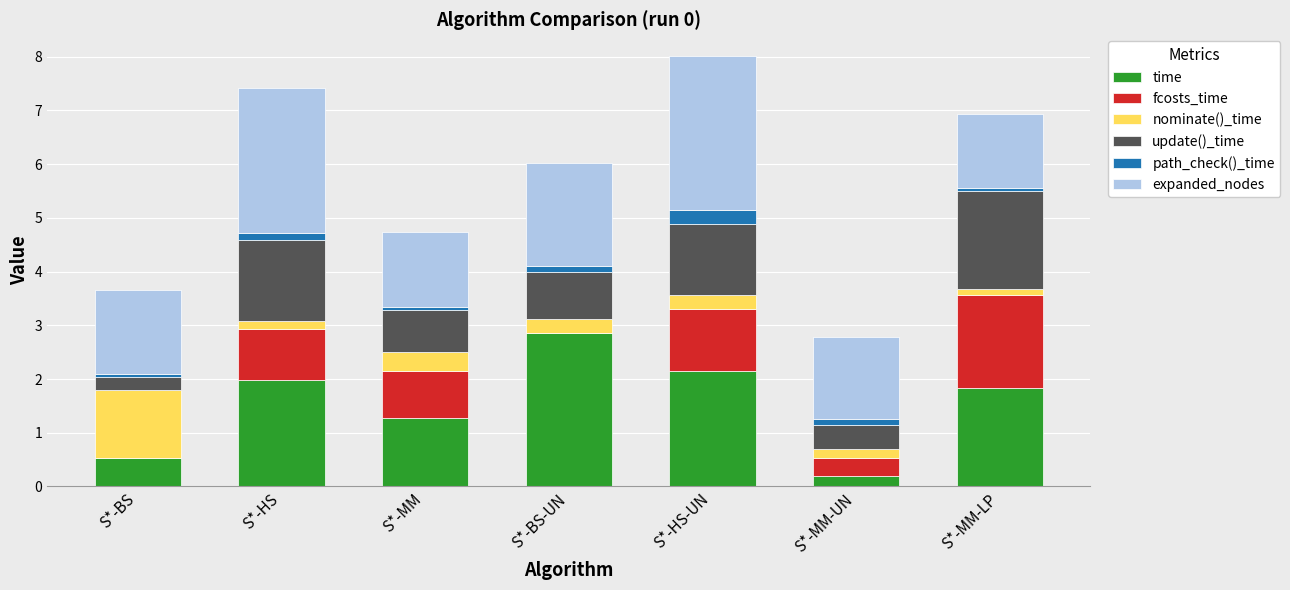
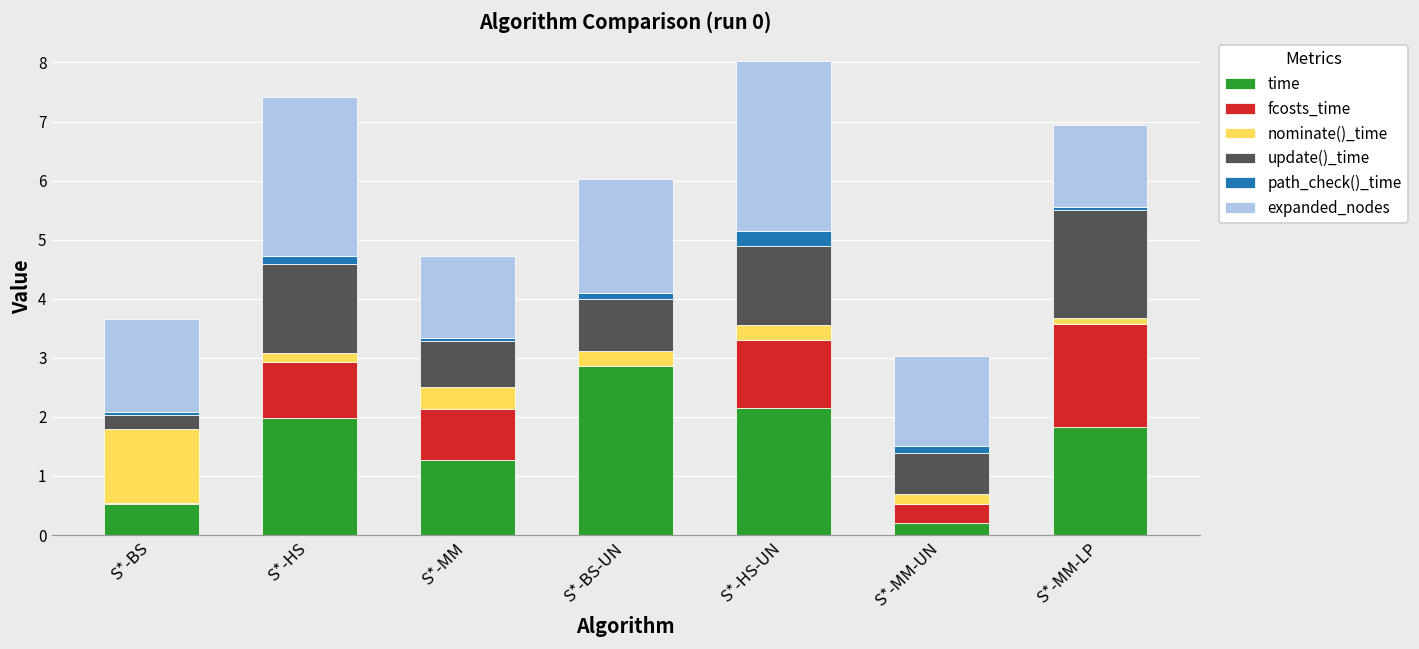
  {
    "time": {
      "S*-BS": 0.5,
      "S*-HS": 2.0,
      "S*-MM": 1.3,
      "S*-BS-UN": 2.9,
      "S*-HS-UN": 2.2,
      "S*-MM-UN": 0.2,
      "S*-MM-LP": 1.8
    },
    "fcosts_time": {
      "S*-HS": 0.9,
      "S*-MM": 0.9,
      "S*-HS-UN": 1.2,
      "S*-MM-UN": 0.3,
      "S*-MM-LP": 1.7
    },
    "nominate()_time": {
      "S*-BS": 1.3,
      "S*-HS": 0.2,
      "S*-MM": 0.4,
      "S*-BS-UN": 0.3,
      "S*-HS-UN": 0.3,
      "S*-MM-UN": 0.2,
      "S*-MM-LP": 0.1
    },
    "update()_time": {
      "S*-BS": 0.2,
      "S*-HS": 1.5,
      "S*-MM": 0.8,
      "S*-BS-UN": 0.9,
      "S*-HS-UN": 1.3,
-     "S*-MM-UN": 0.4,
+     "S*-MM-UN": 0.7,
      "S*-MM-LP": 1.8
    },
    "path_check()_time": {
      "S*-HS": 0.1,
      "S*-MM": 0.1,
      "S*-BS-UN": 0.1,
      "S*-HS-UN": 0.3,
      "S*-MM-UN": 0.1,
      "S*-MM-LP": 0.1
    },
    "expanded_nodes": {
      "S*-BS": 1.6,
      "S*-HS": 2.7,
      "S*-MM": 1.4,
      "S*-BS-UN": 1.9,
      "S*-HS-UN": 2.9,
      "S*-MM-UN": 1.5,
      "S*-MM-LP": 1.4
    }
  }
